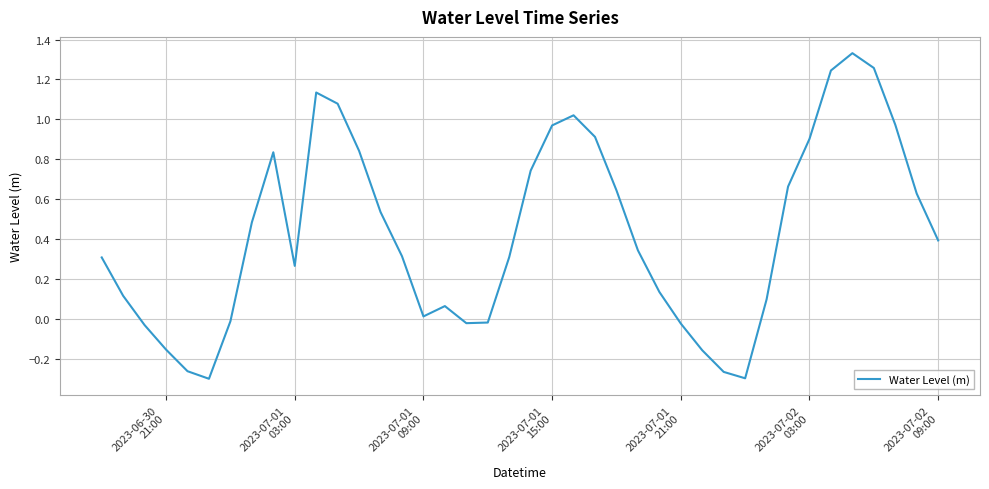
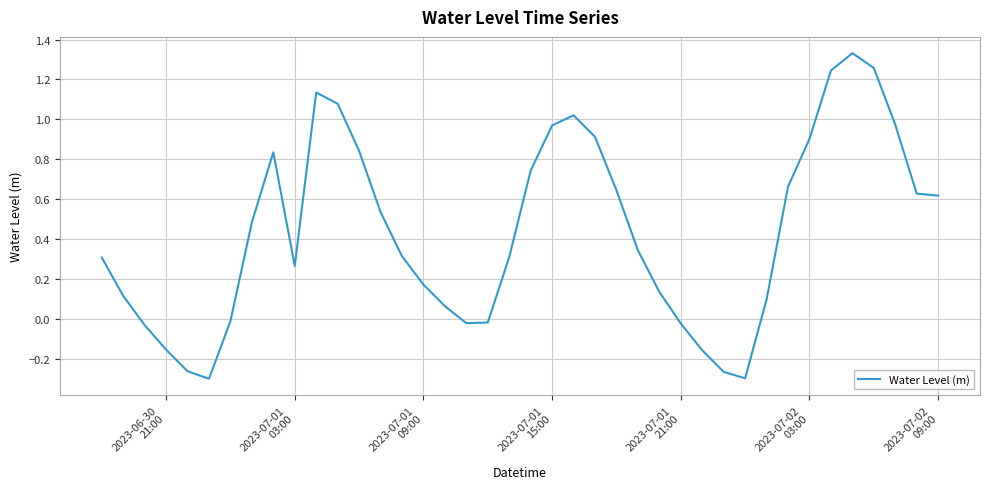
  {
    "2023-06-30 21:00": -0.15,
    "2023-07-01 03:00": 0.27,
-   "2023-07-01 09:00": 0.01,
+   "2023-07-01 09:00": 0.17,
    "2023-07-01 15:00": 0.97,
    "2023-07-01 21:00": -0.02,
    "2023-07-02 03:00": 0.90,
-   "2023-07-02 09:00": 0.39
+   "2023-07-02 09:00": 0.62
  }
